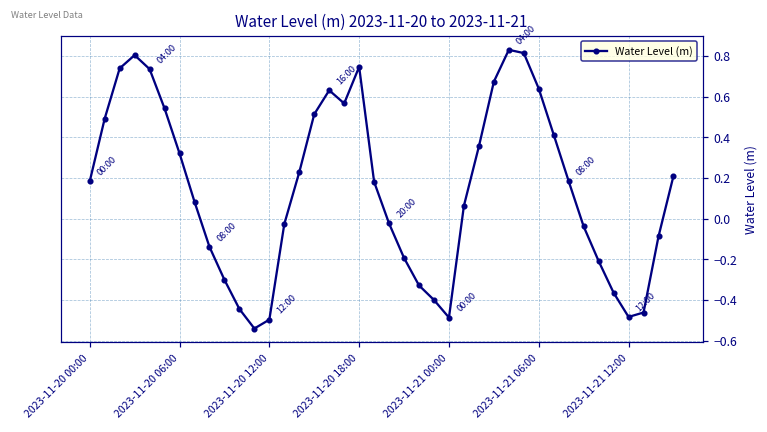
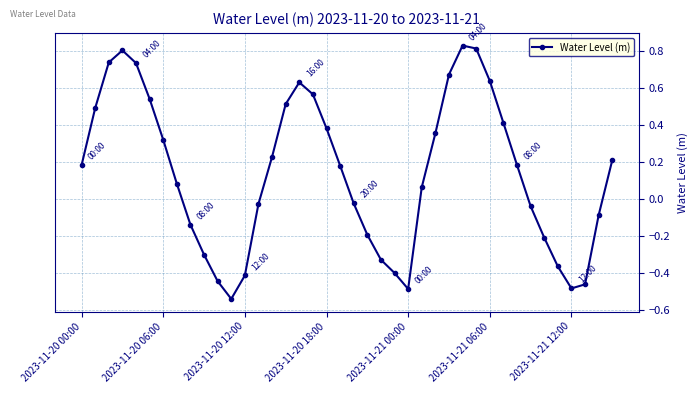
  {
    "2023-11-20 06:00": 0.32,
-   "2023-11-20 12:00": -0.50,
-   "2023-11-20 18:00": 0.75,
+   "2023-11-20 12:00": -0.41,
+   "2023-11-20 18:00": 0.38,
    "2023-11-21 06:00": 0.64
  }
